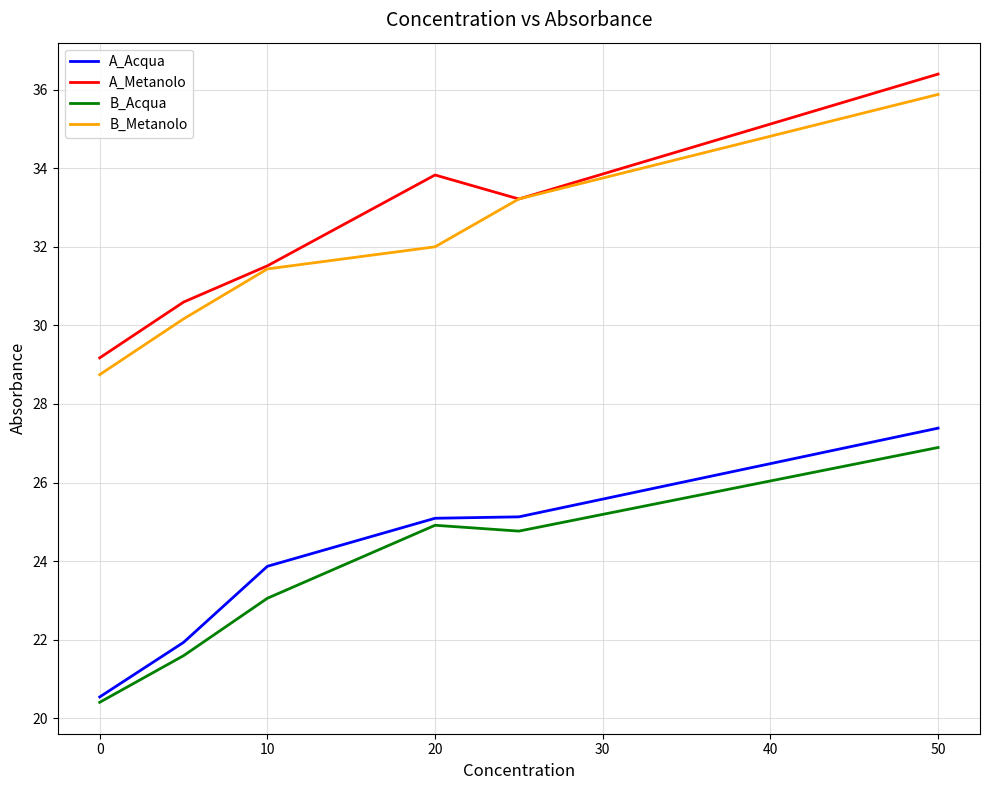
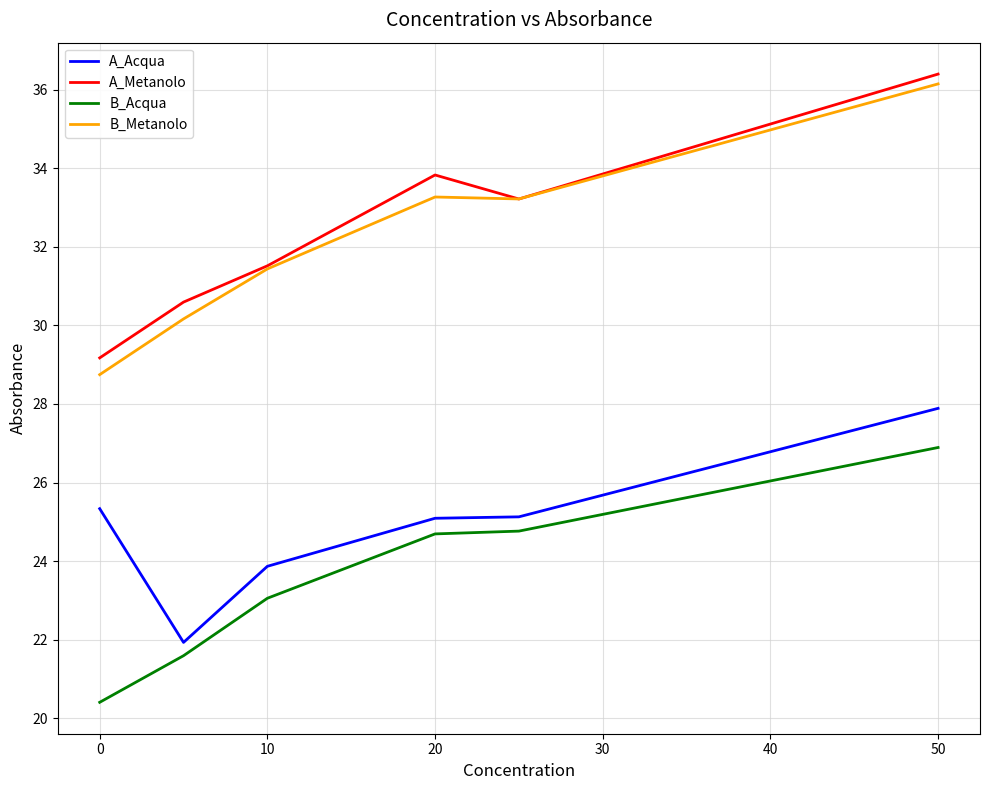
  {
    "A_Acqua": {
-     "0": 20.5,
+     "0": 25.3,
      "10": 23.9,
      "20": 25.1,
-     "50": 27.4
+     "50": 27.9
    },
    "A_Metanolo": {
      "0": 29.2,
      "10": 31.5,
      "20": 33.8,
      "50": 36.4
    },
    "B_Acqua": {
      "0": 20.4,
      "10": 23.1,
-     "20": 24.9,
+     "20": 24.7,
      "50": 26.9
    },
    "B_Metanolo": {
      "0": 28.7,
      "10": 31.4,
-     "20": 32.0,
-     "50": 35.9
+     "20": 33.3,
+     "50": 36.1
    }
  }
